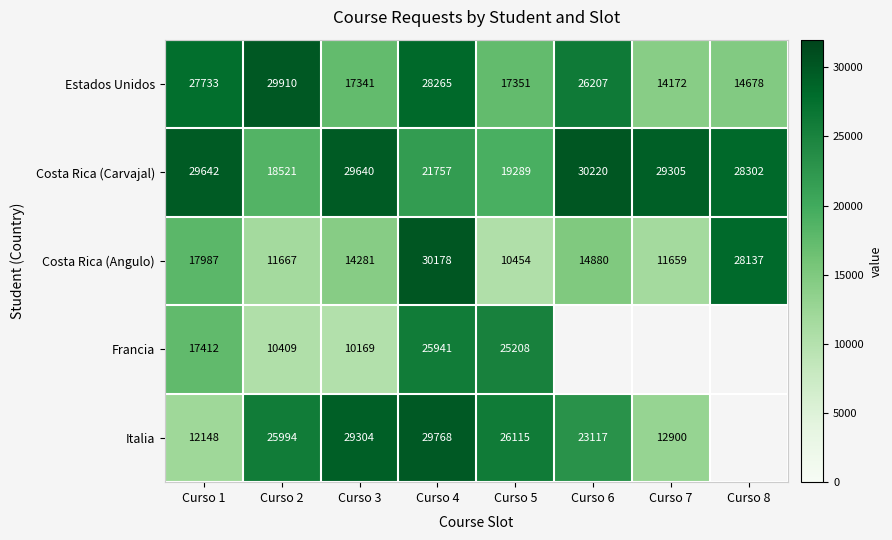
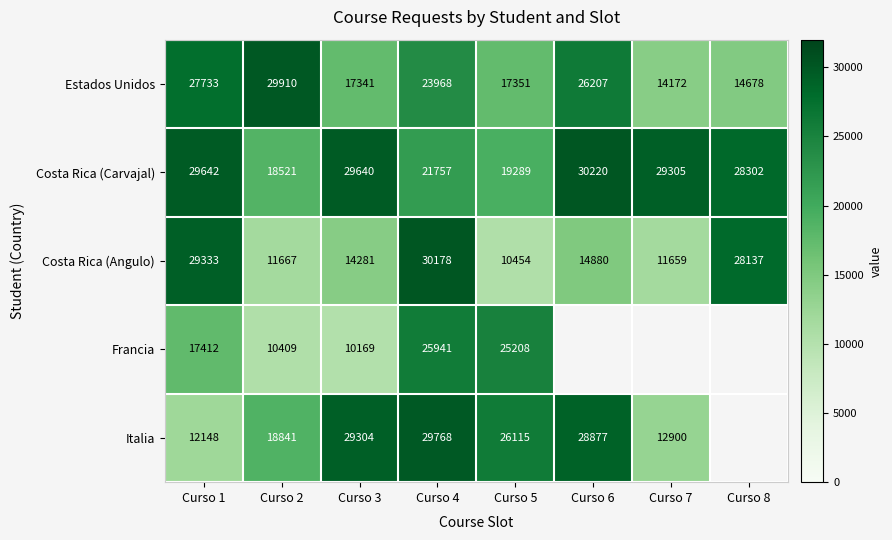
  {
    "Estados Unidos": {
      "Curso 1": 27733,
      "Curso 2": 29910,
      "Curso 3": 17341,
-     "Curso 4": 28265,
+     "Curso 4": 23968,
      "Curso 5": 17351,
      "Curso 6": 26207,
      "Curso 7": 14172,
      "Curso 8": 14678
    },
    "Costa Rica (Carvajal)": {
      "Curso 1": 29642,
      "Curso 2": 18521,
      "Curso 3": 29640,
      "Curso 4": 21757,
      "Curso 5": 19289,
      "Curso 6": 30220,
      "Curso 7": 29305,
      "Curso 8": 28302
    },
    "Costa Rica (Angulo)": {
-     "Curso 1": 17987,
+     "Curso 1": 29333,
      "Curso 2": 11667,
      "Curso 3": 14281,
      "Curso 4": 30178,
      "Curso 5": 10454,
      "Curso 6": 14880,
      "Curso 7": 11659,
      "Curso 8": 28137
    },
    "Francia": {
      "Curso 1": 17412,
      "Curso 2": 10409,
      "Curso 3": 10169,
      "Curso 4": 25941,
      "Curso 5": 25208
    },
    "Italia": {
      "Curso 1": 12148,
-     "Curso 2": 25994,
+     "Curso 2": 18841,
      "Curso 3": 29304,
      "Curso 4": 29768,
      "Curso 5": 26115,
-     "Curso 6": 23117,
+     "Curso 6": 28877,
      "Curso 7": 12900
    }
  }
